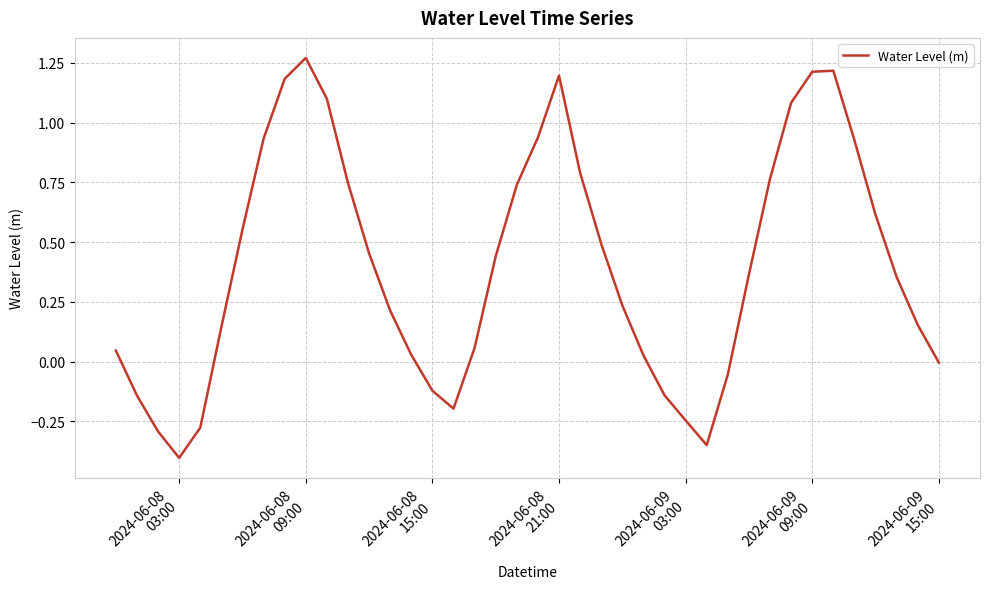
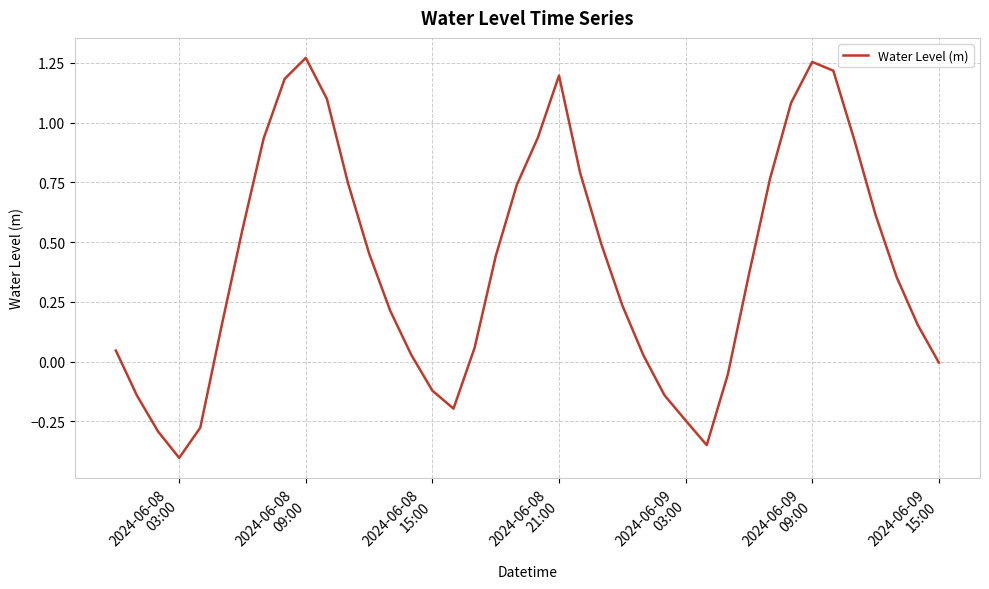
  {
    "2024-06-08 03:00": -0.40,
    "2024-06-08 09:00": 1.27,
    "2024-06-08 15:00": -0.12,
    "2024-06-08 21:00": 1.20,
    "2024-06-09 03:00": -0.25,
-   "2024-06-09 09:00": 1.21,
+   "2024-06-09 09:00": 1.25,
    "2024-06-09 15:00": 0.00
  }
